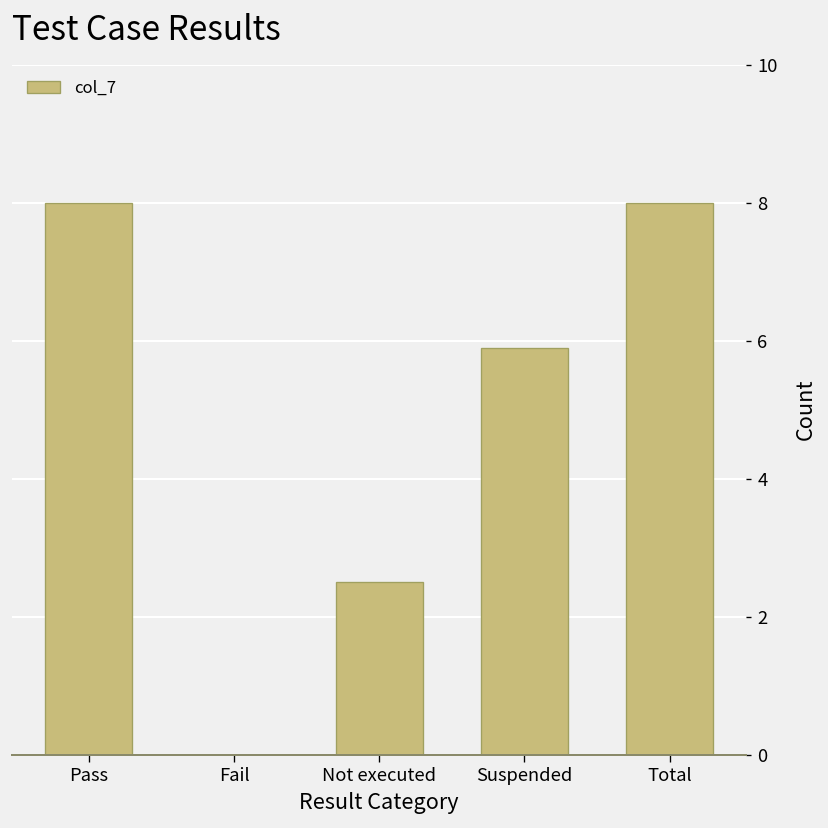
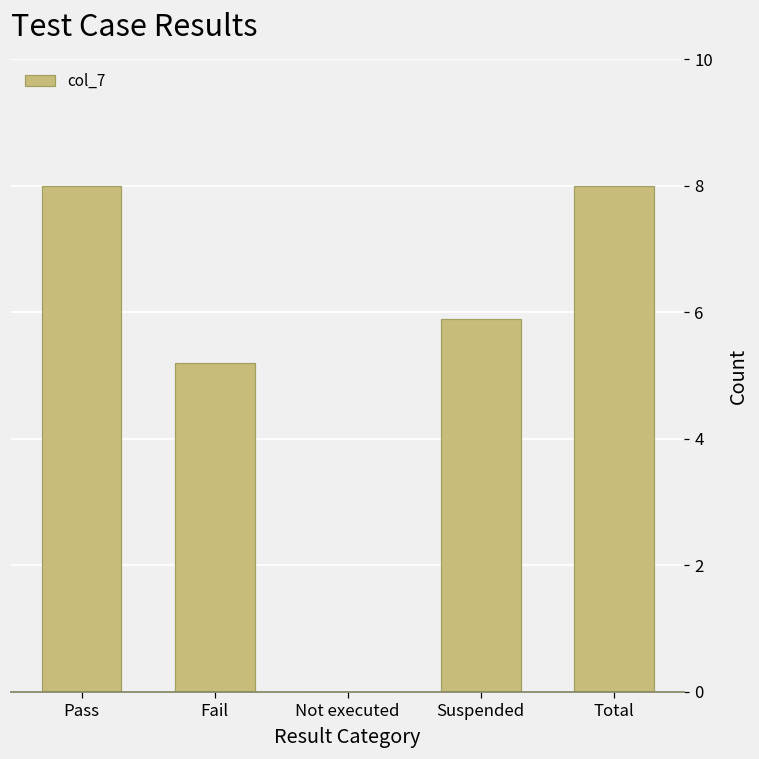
  {
    "Pass": 8.0,
-   "Fail": 0.0,
-   "Not executed": 2.5,
+   "Fail": 5.2,
+   "Not executed": 0.0,
    "Suspended": 5.9,
    "Total": 8.0
  }
